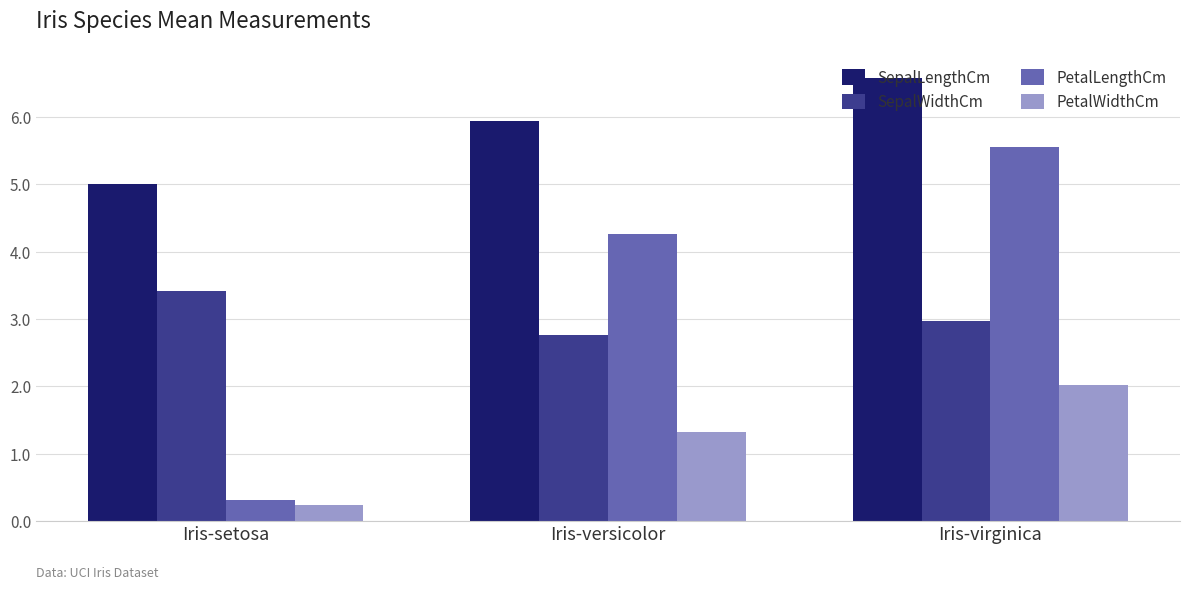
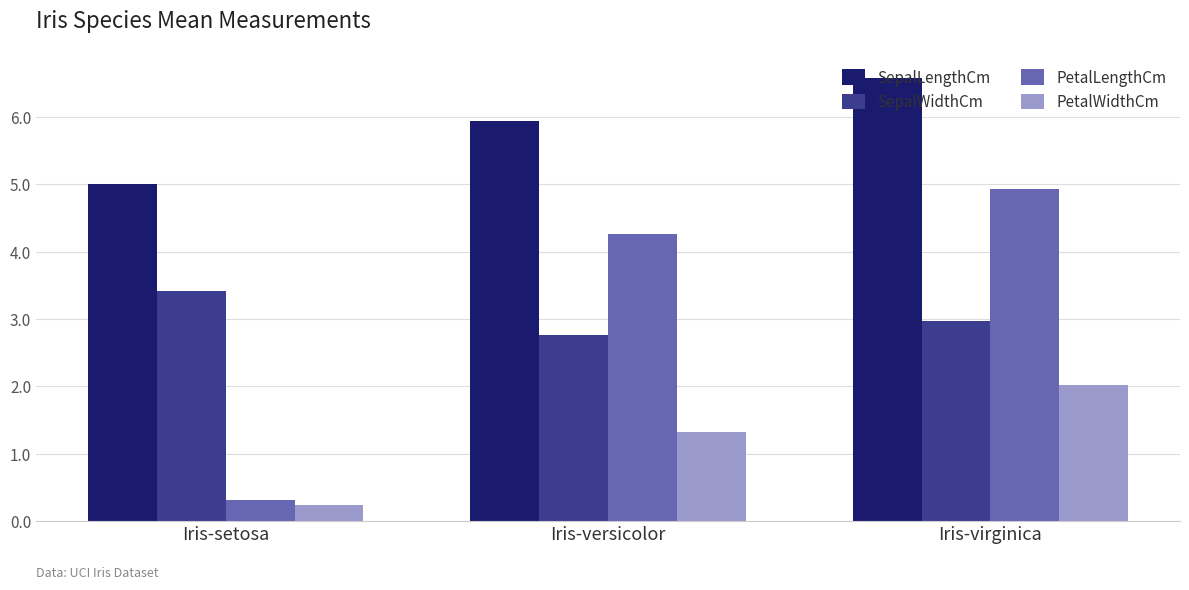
  {
    "PetalLengthCm": {
      "Iris-setosa": 0.3,
      "Iris-versicolor": 4.3,
-     "Iris-virginica": 5.6
+     "Iris-virginica": 4.9
    },
    "PetalWidthCm": {
      "Iris-setosa": 0.2,
      "Iris-versicolor": 1.3,
      "Iris-virginica": 2.0
    }
  }
